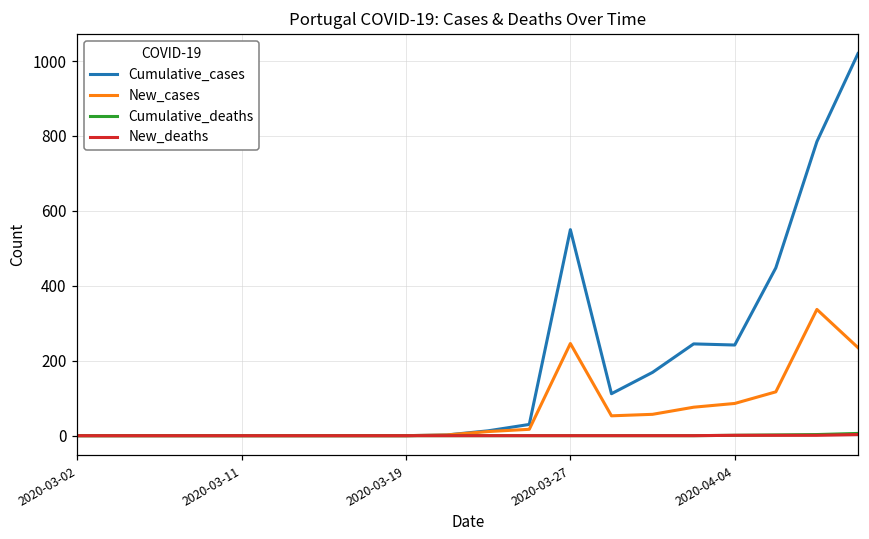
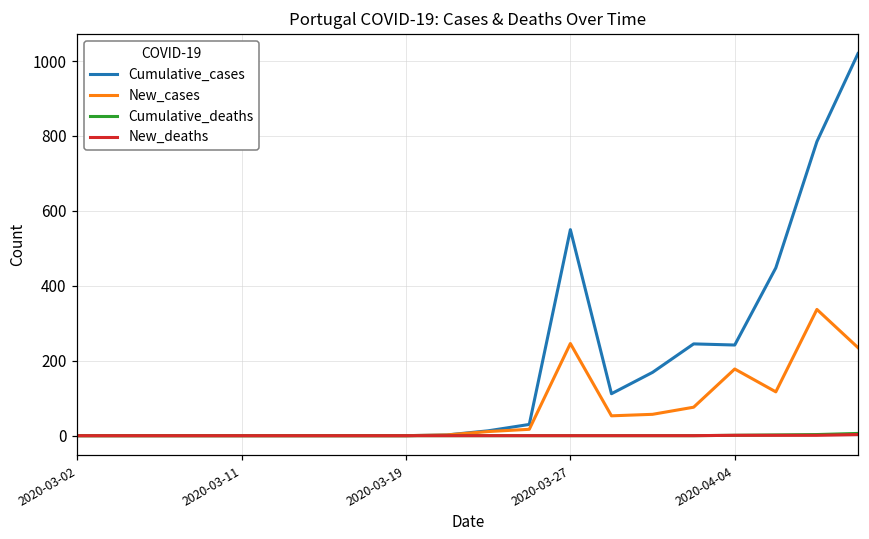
  {
    "Cumulative_cases": {
      "2020-03-27": 550,
      "2020-04-04": 240
    },
    "New_cases": {
      "2020-03-27": 250,
-     "2020-04-04": 90
+     "2020-04-04": 180
    }
  }
